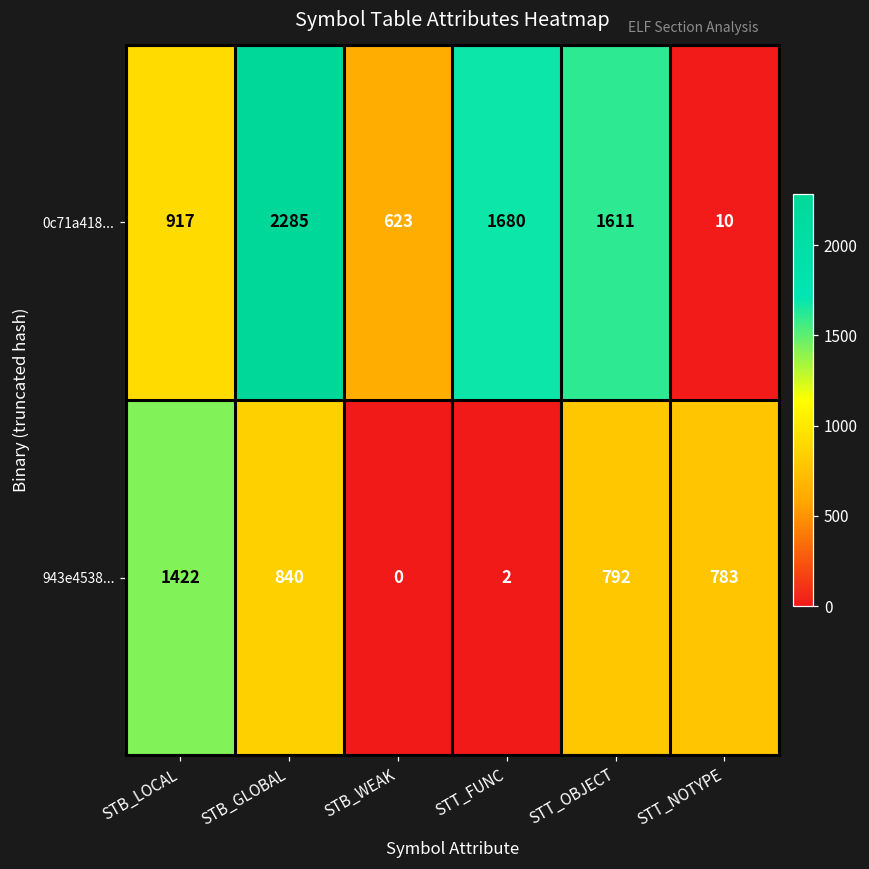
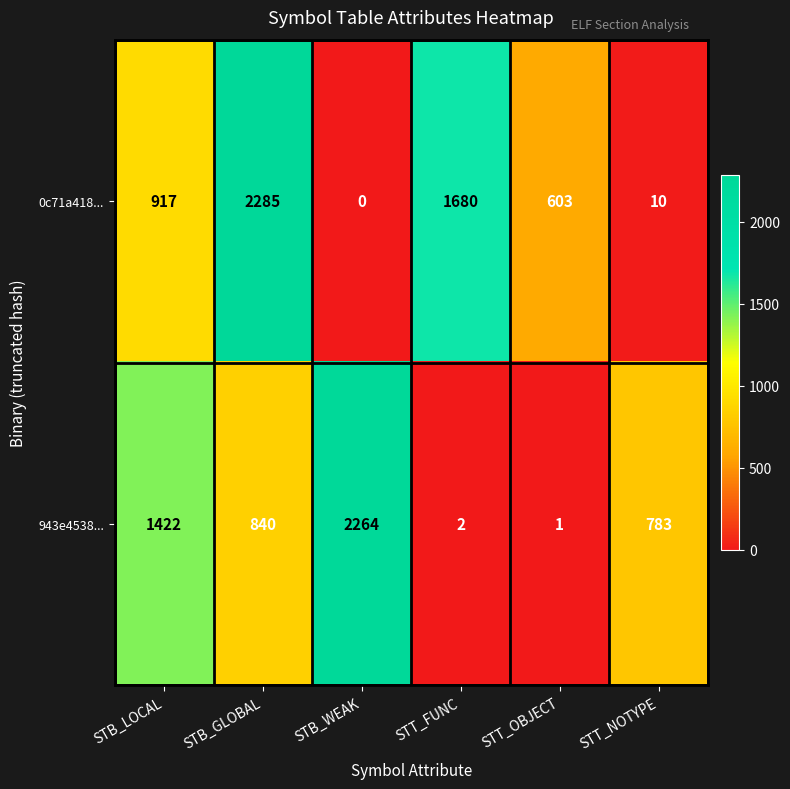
  {
    "0c71a418...": {
      "STB_LOCAL": 917,
      "STB_GLOBAL": 2285,
-     "STB_WEAK": 623,
+     "STB_WEAK": 0,
      "STT_FUNC": 1680,
-     "STT_OBJECT": 1611,
+     "STT_OBJECT": 603,
      "STT_NOTYPE": 10
    },
    "943e4538...": {
      "STB_LOCAL": 1422,
      "STB_GLOBAL": 840,
-     "STB_WEAK": 0,
+     "STB_WEAK": 2264,
      "STT_FUNC": 2,
-     "STT_OBJECT": 792,
+     "STT_OBJECT": 1,
      "STT_NOTYPE": 783
    }
  }
